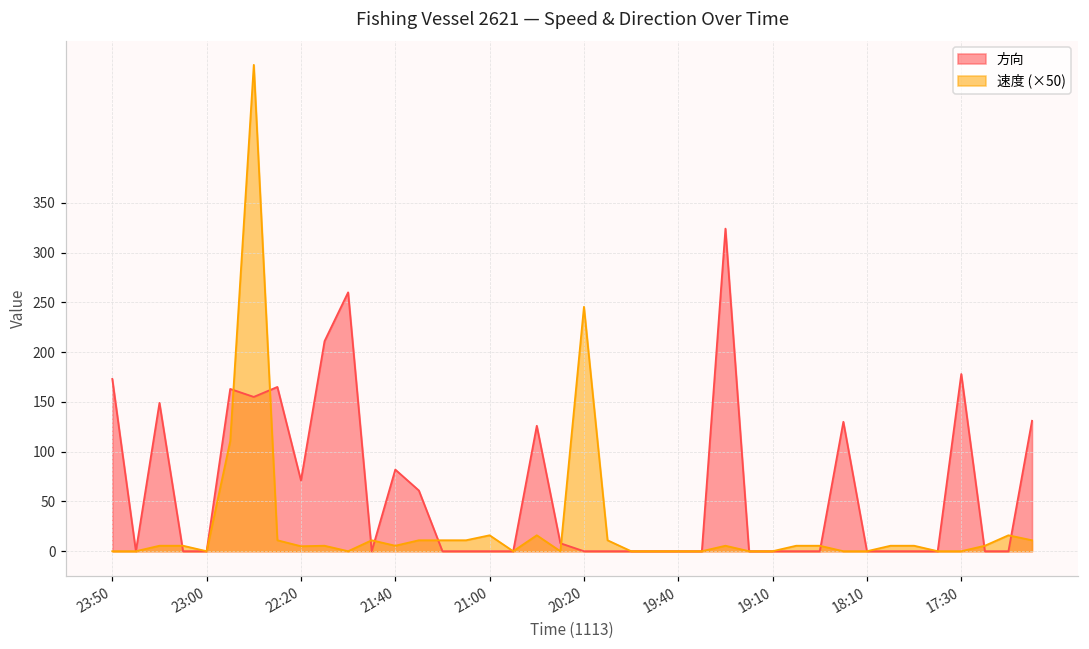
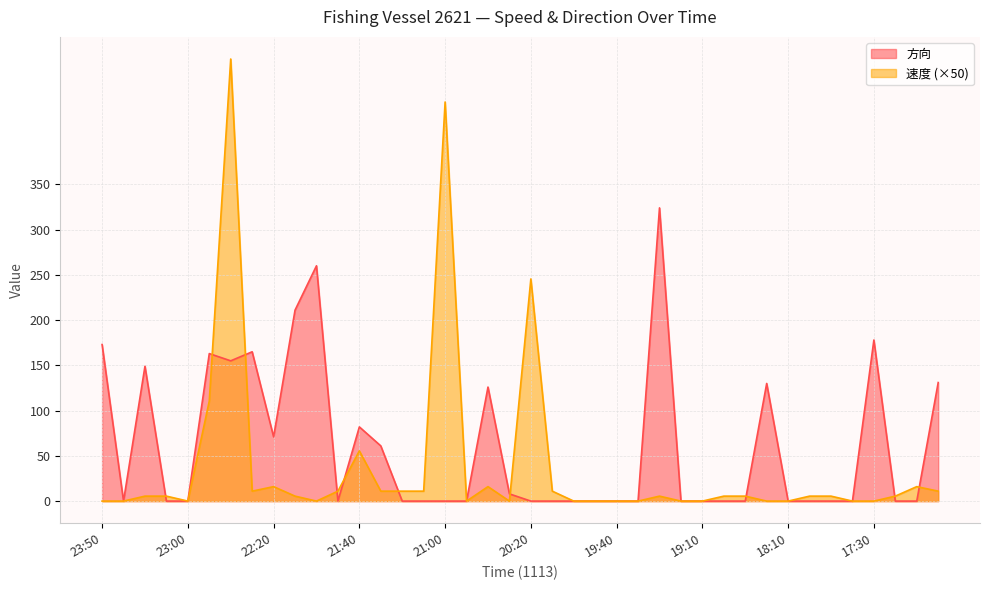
  {
    "方向": {
      "23:50": 170,
      "22:20": 70,
      "21:40": 80,
      "21:00": 0,
      "20:20": 0,
      "17:30": 180
    },
    "速度 (×50)": {
      "23:50": 0,
-     "22:20": 10,
-     "21:40": 10,
-     "21:00": 20,
+     "22:20": 20,
+     "21:40": 60,
+     "21:00": 440,
      "20:20": 250,
      "17:30": 0
    }
  }
